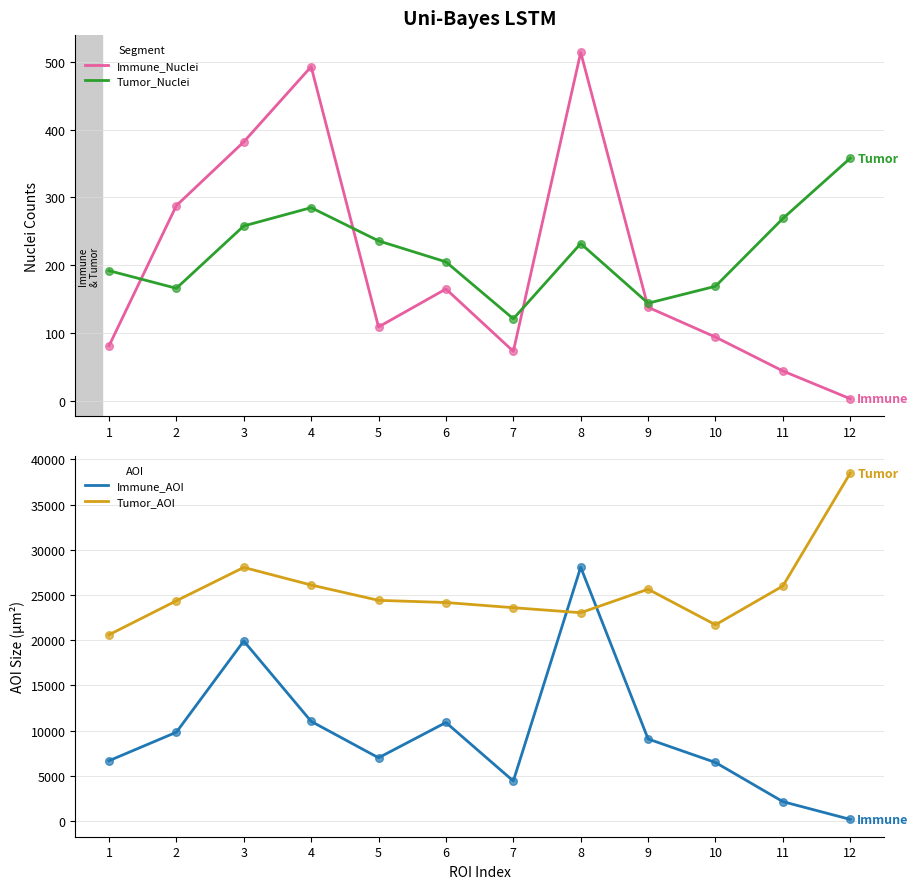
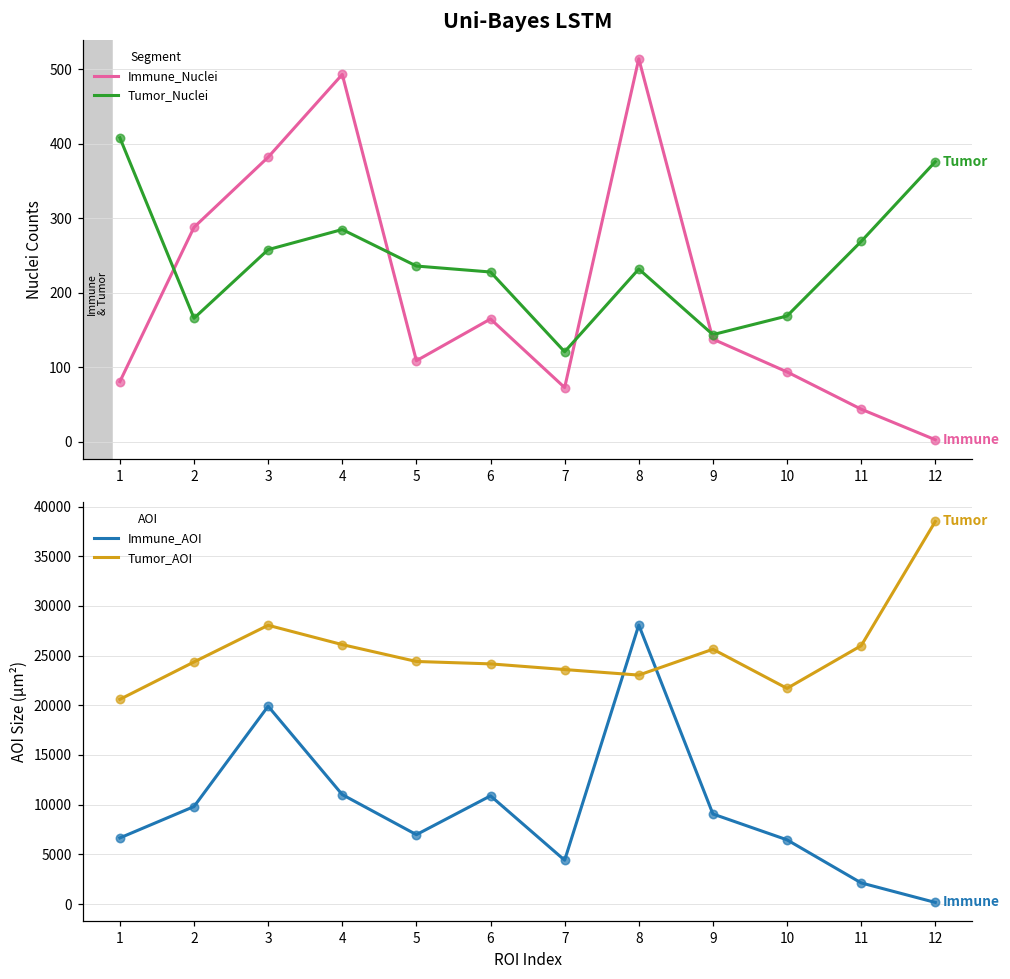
  {
    "Uni-Bayes LSTM": {
      "Immune_Nuclei": {
        "1": 80,
        "2": 290,
        "3": 380,
        "4": 490,
        "5": 110,
        "6": 170,
        "7": 70,
        "8": 510,
        "9": 140,
        "10": 90,
        "11": 40,
        "12": 0
      },
      "Tumor_Nuclei": {
-       "1": 190,
+       "1": 410,
        "2": 170,
        "3": 260,
        "4": 290,
        "5": 240,
-       "6": 210,
+       "6": 230,
        "7": 120,
        "8": 230,
        "9": 140,
        "10": 170,
        "11": 270,
-       "12": 360
+       "12": 380
      }
    }
  }
